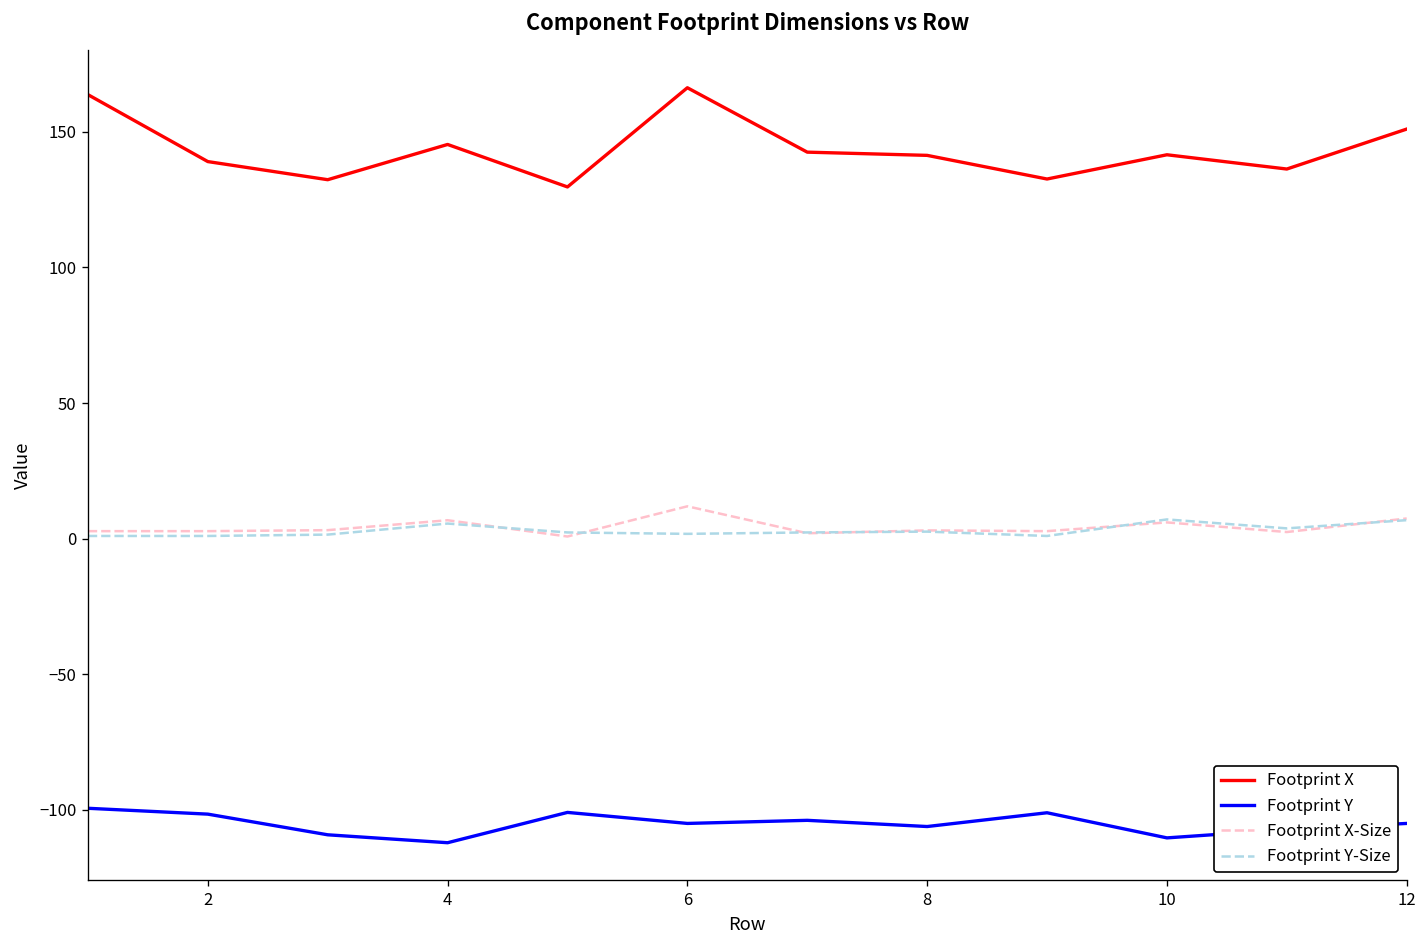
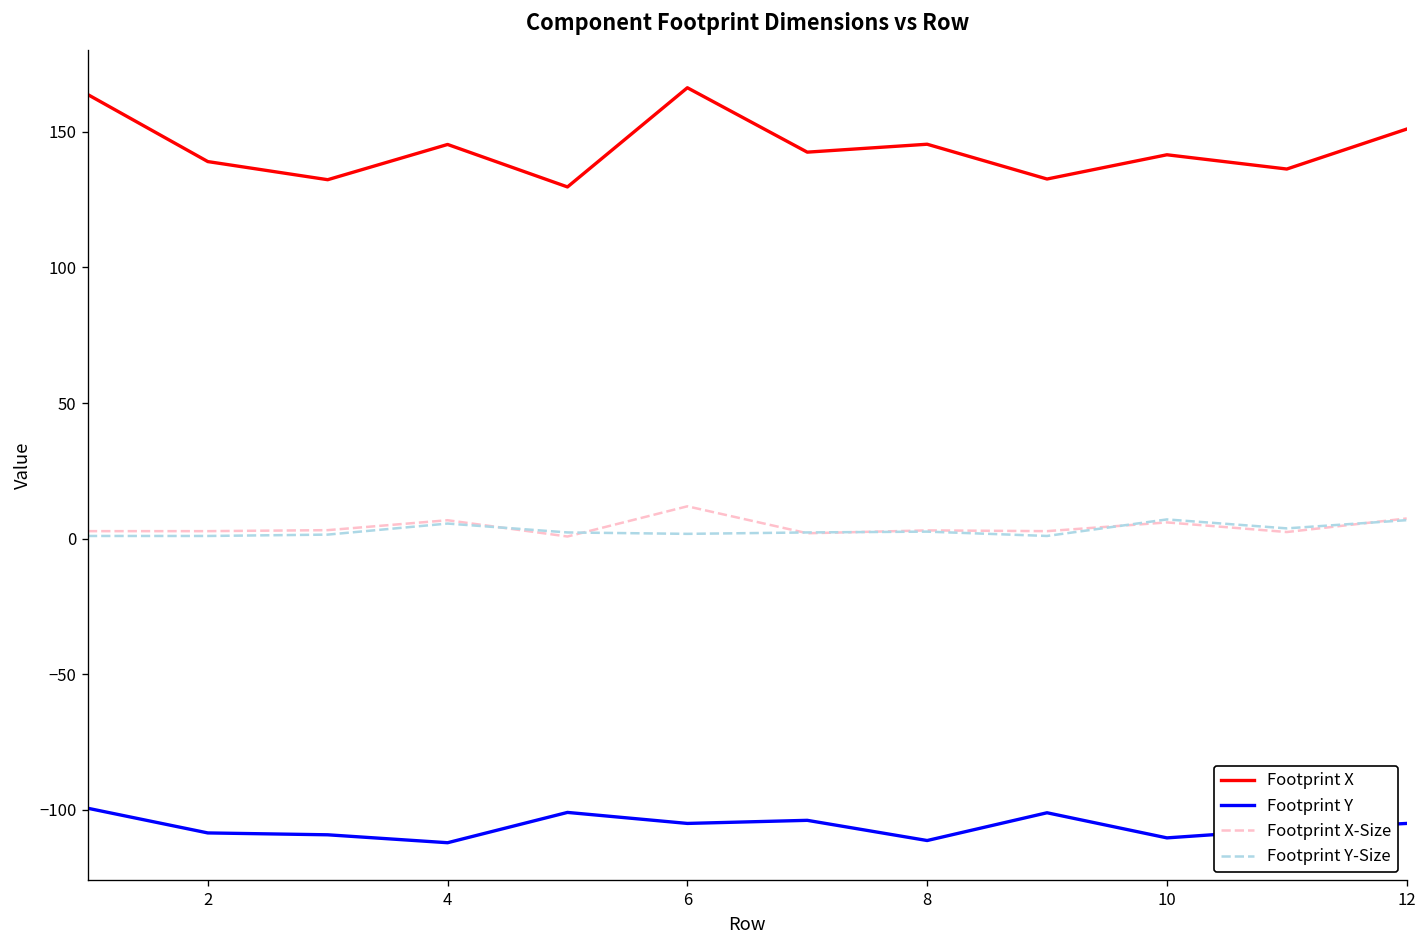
  {
    "Footprint X": {
      "2": 139,
      "4": 145,
      "6": 166,
-     "8": 141,
+     "8": 145,
      "10": 142,
      "12": 151
    },
    "Footprint Y": {
-     "2": -102,
+     "2": -109,
      "4": -112,
      "6": -105,
-     "8": -106,
+     "8": -111,
      "10": -110,
      "12": -105
    },
    "Footprint X-Size": {
      "2": 3,
      "4": 7,
      "6": 12
    },
    "Footprint Y-Size": {
      "2": 1,
      "4": 6,
      "6": 2
    }
  }
